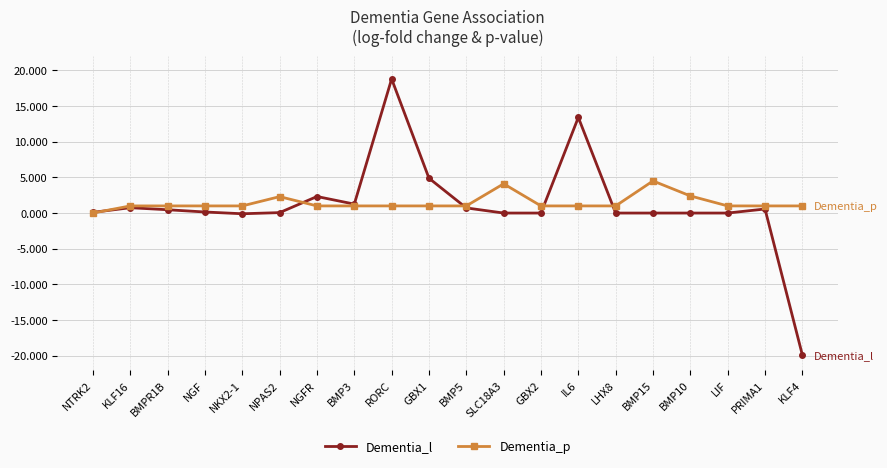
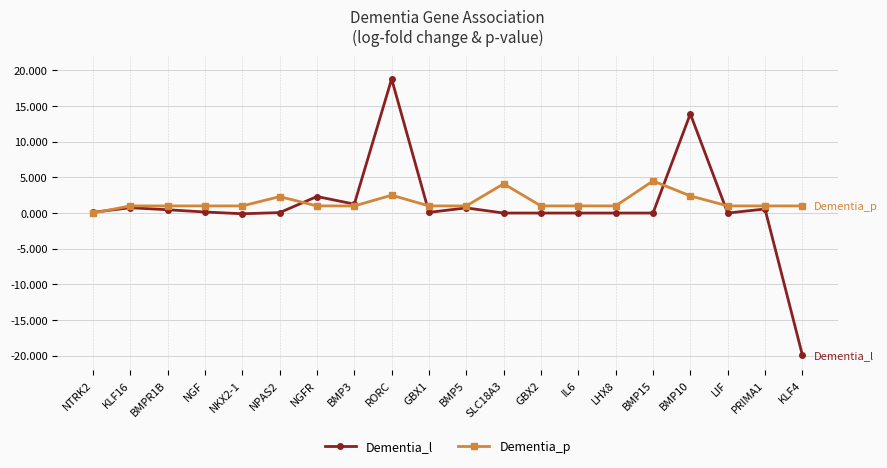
  {
    "Dementia_l": {
      "BMPR1B": 0,
      "NGF": 0,
      "NKX2-1": 0,
      "NPAS2": 0,
      "NGFR": 2,
      "RORC": 19,
-     "GBX1": 5,
+     "GBX1": 0,
      "SLC18A3": 0,
      "GBX2": 0,
-     "IL6": 13,
+     "IL6": 0,
      "LHX8": 0,
      "BMP15": 0,
-     "BMP10": 0,
+     "BMP10": 14,
      "LIF": 0,
      "PRIMA1": 1,
      "KLF4": -20
    },
    "Dementia_p": {
      "BMPR1B": 1,
      "NGF": 1,
      "NKX2-1": 1,
      "NPAS2": 2,
      "NGFR": 1,
-     "RORC": 1,
+     "RORC": 3,
      "GBX1": 1,
      "SLC18A3": 4,
      "GBX2": 1,
      "IL6": 1,
      "LHX8": 1,
      "BMP15": 5,
      "BMP10": 2,
      "LIF": 1,
      "PRIMA1": 1,
      "KLF4": 1
    }
  }
